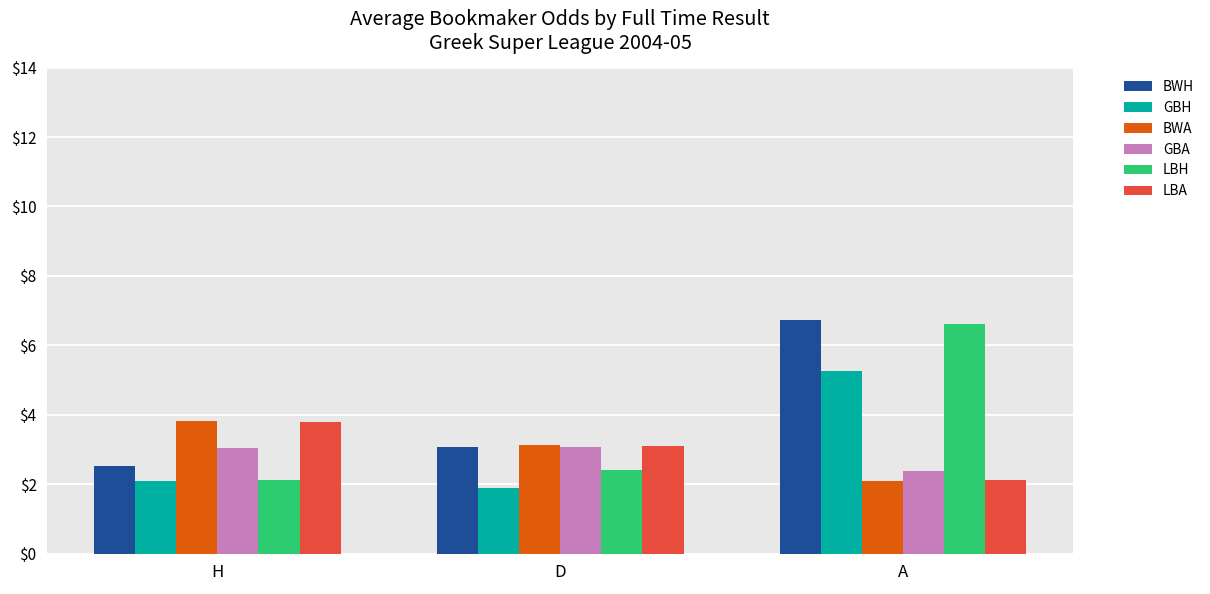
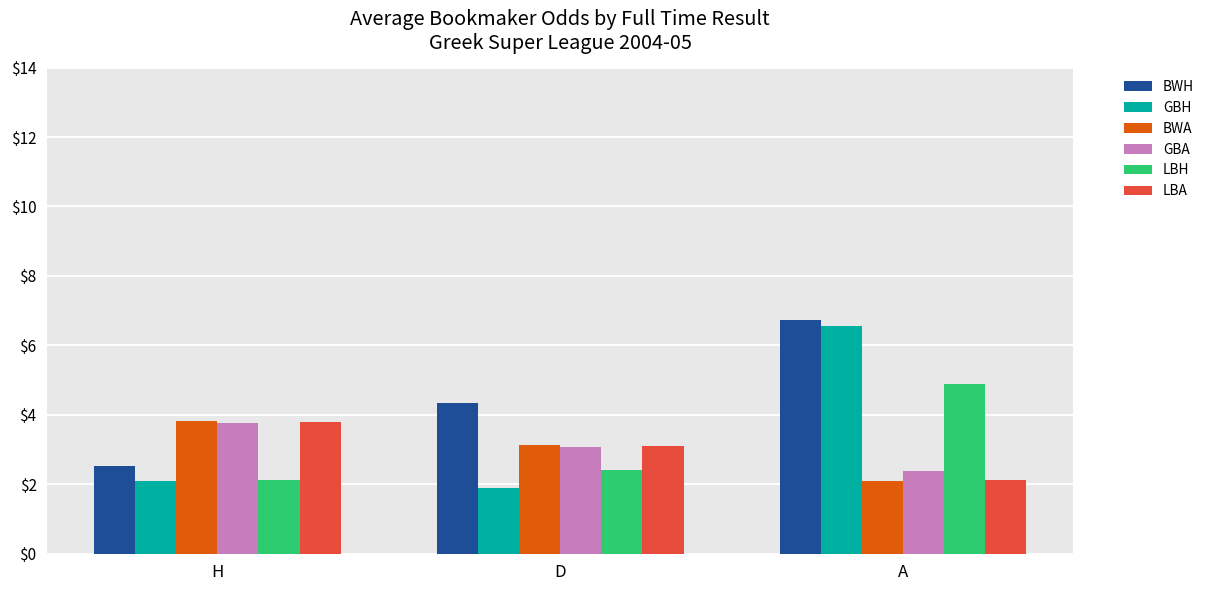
  {
    "BWH": {
      "H": "$2.5",
-     "D": "$3.1",
+     "D": "$4.3",
      "A": "$6.7"
    },
    "GBH": {
      "H": "$2.1",
      "D": "$1.9",
-     "A": "$5.3"
+     "A": "$6.6"
    },
    "GBA": {
-     "H": "$3.0",
+     "H": "$3.8",
      "D": "$3.1",
      "A": "$2.4"
    },
    "LBH": {
      "H": "$2.1",
      "D": "$2.4",
-     "A": "$6.6"
+     "A": "$4.9"
    }
  }
